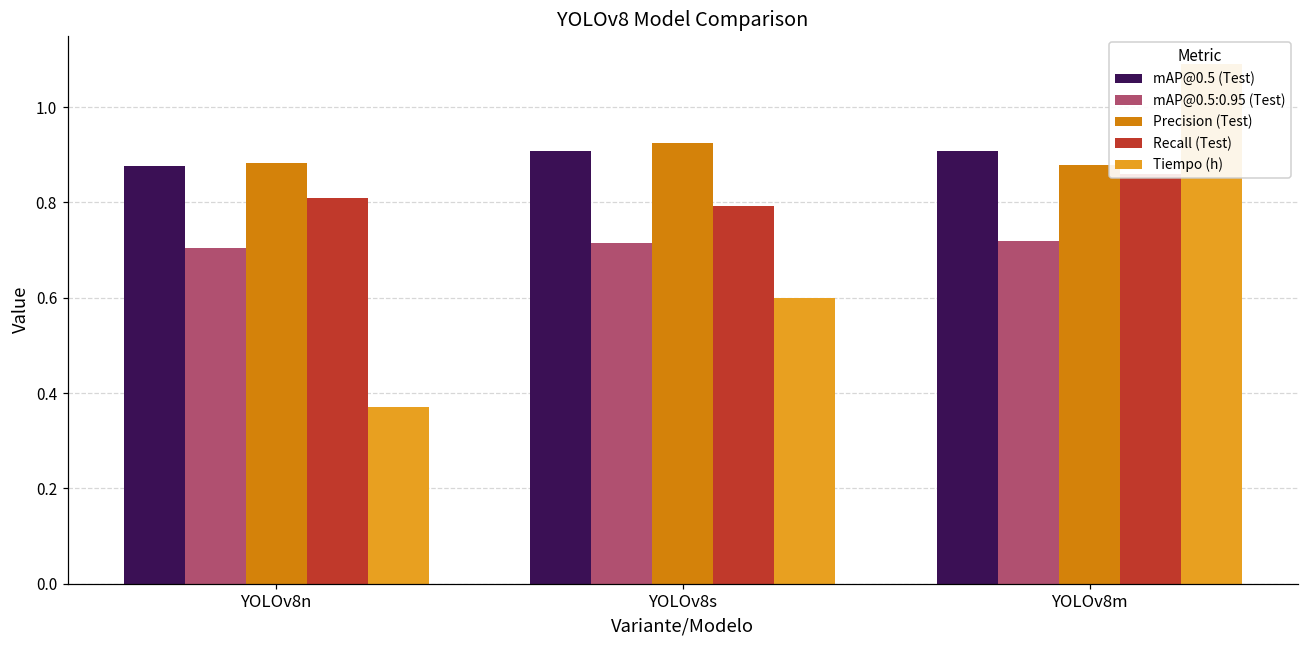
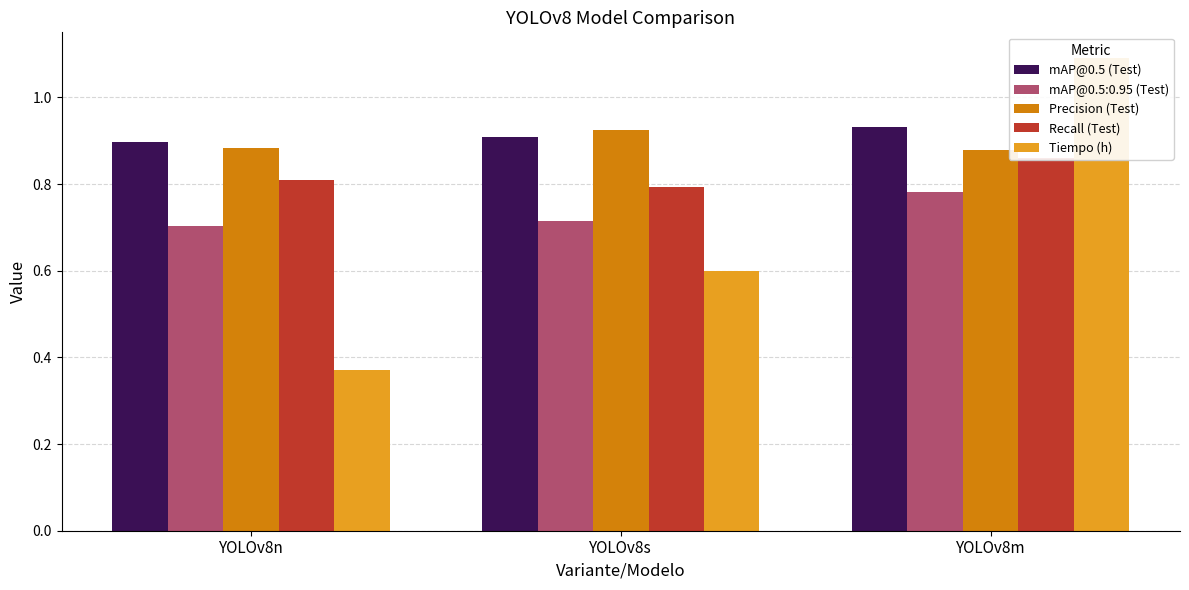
  {
    "mAP@0.5 (Test)": {
-     "YOLOv8n": 0.88,
+     "YOLOv8n": 0.90,
      "YOLOv8s": 0.91,
-     "YOLOv8m": 0.91
+     "YOLOv8m": 0.93
    },
    "mAP@0.5:0.95 (Test)": {
      "YOLOv8n": 0.70,
      "YOLOv8s": 0.71,
-     "YOLOv8m": 0.72
+     "YOLOv8m": 0.78
    },
    "Recall (Test)": {
      "YOLOv8n": 0.81,
      "YOLOv8s": 0.79
    }
  }
